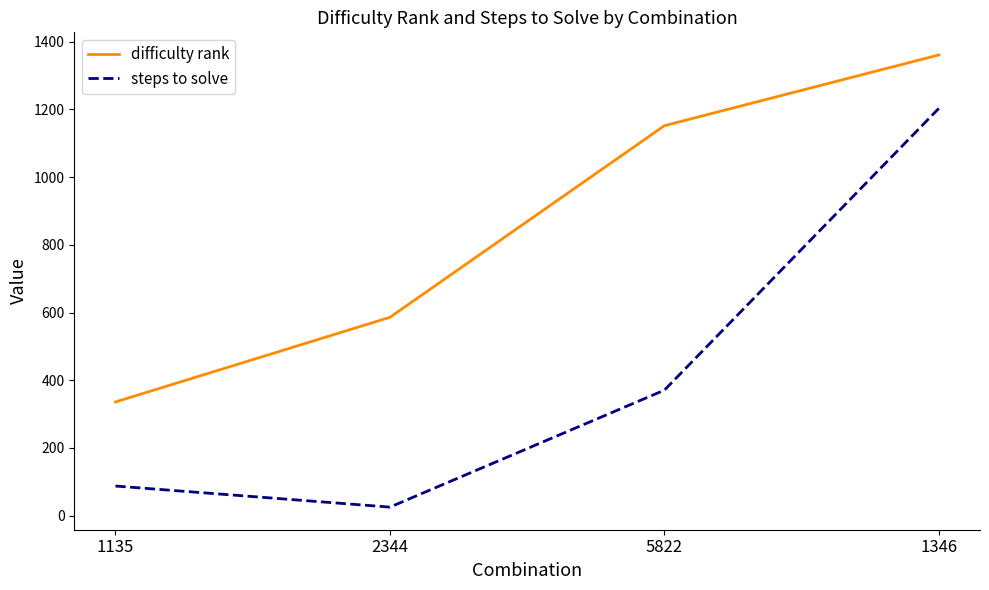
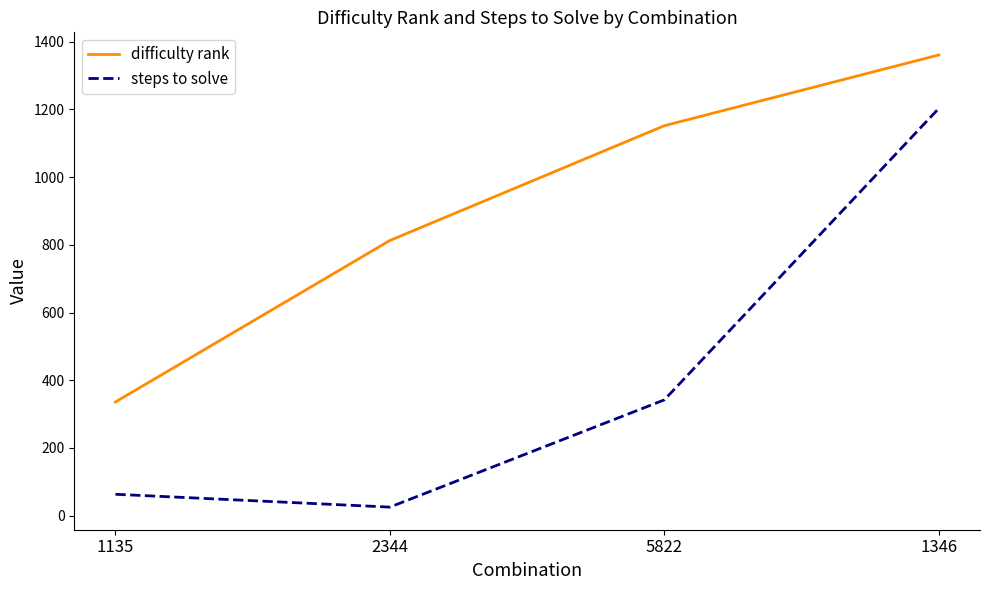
  {
    "difficulty rank": {
      "1135": 340,
-     "2344": 590,
+     "2344": 810,
      "5822": 1150,
      "1346": 1360
    },
    "steps to solve": {
-     "1135": 90,
+     "1135": 60,
      "2344": 30,
-     "5822": 370,
+     "5822": 340,
      "1346": 1200
    }
  }
